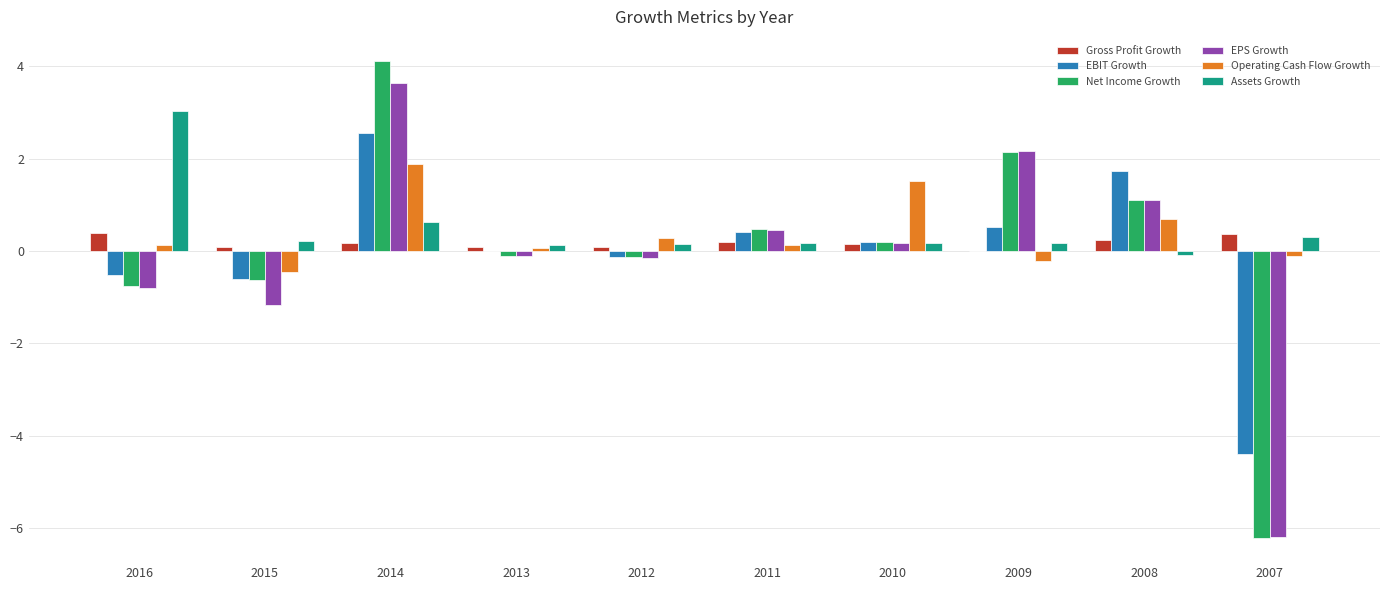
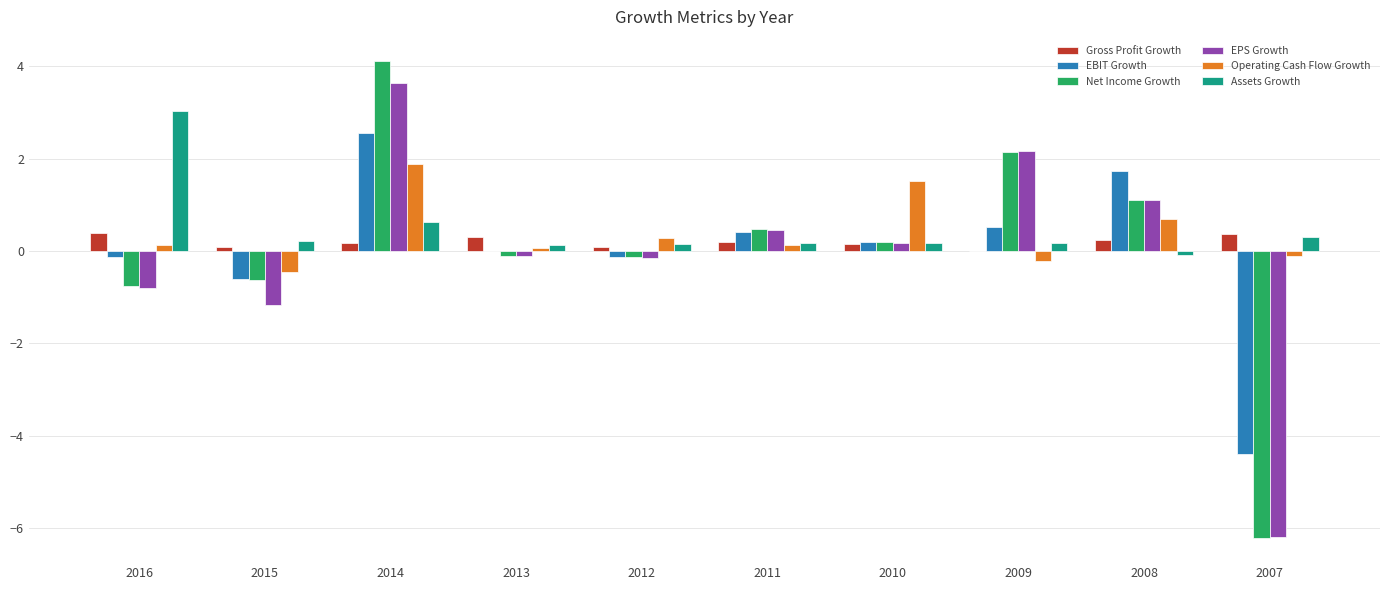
  {
    "Gross Profit Growth": {
      "2016": 0.4,
      "2015": 0.1,
      "2014": 0.2,
-     "2013": 0.1,
+     "2013": 0.3,
      "2012": 0.1,
      "2011": 0.2,
      "2010": 0.1,
      "2008": 0.2,
      "2007": 0.4
    },
    "EBIT Growth": {
-     "2016": -0.5,
+     "2016": -0.1,
      "2015": -0.6,
      "2014": 2.6,
      "2012": -0.1,
      "2011": 0.4,
      "2010": 0.2,
      "2009": 0.5,
      "2008": 1.7,
      "2007": -4.4
    },
    "EPS Growth": {
      "2016": -0.8,
      "2015": -1.2,
      "2014": 3.6,
      "2013": -0.1,
      "2012": -0.1,
      "2011": 0.5,
      "2010": 0.2,
      "2009": 2.2,
      "2008": 1.1,
      "2007": -6.2
    },
    "Operating Cash Flow Growth": {
      "2016": 0.1,
      "2015": -0.4,
      "2014": 1.9,
      "2013": 0.1,
      "2012": 0.3,
      "2011": 0.1,
      "2010": 1.5,
      "2009": -0.2,
      "2008": 0.7,
      "2007": -0.1
    }
  }
